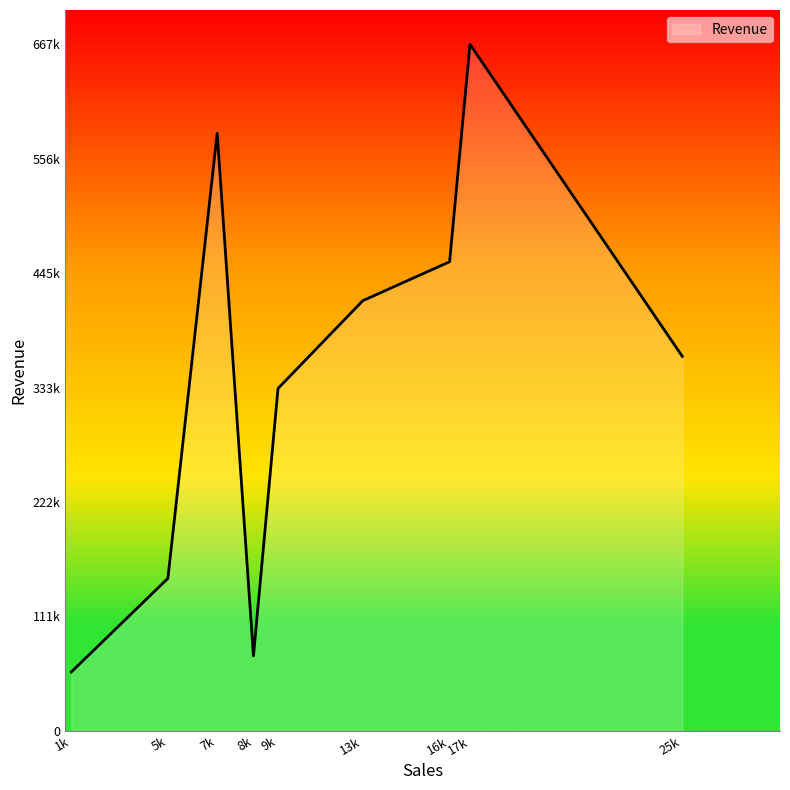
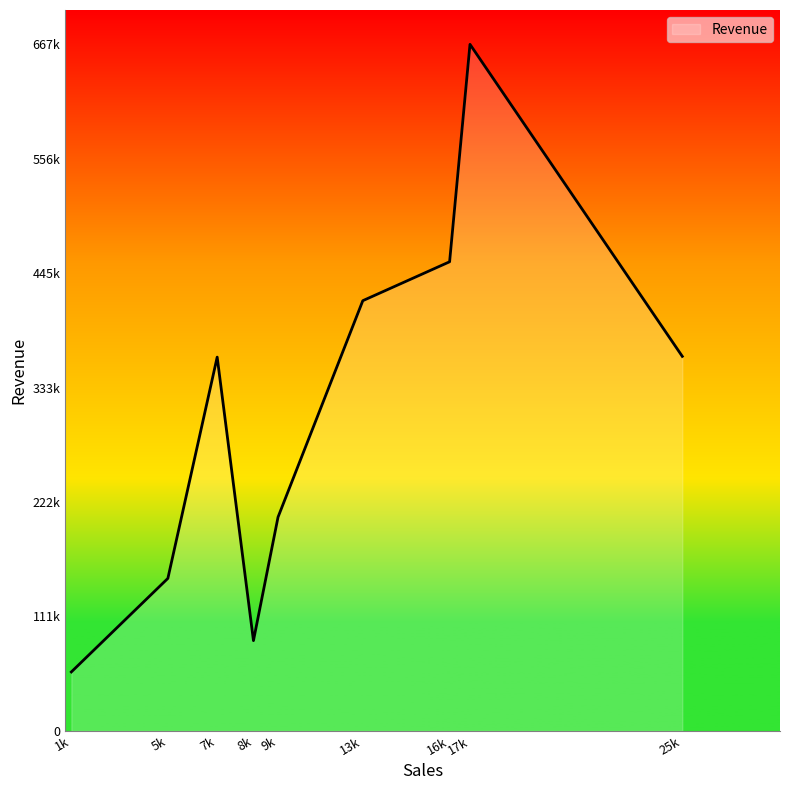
  {
    "1k": 57000,
    "5k": 148000,
-   "7k": 581000,
-   "8k": 73000,
-   "9k": 333000,
+   "7k": 363000,
+   "8k": 88000,
+   "9k": 208000,
    "13k": 418000,
    "16k": 456000,
    "17k": 668000,
    "25k": 364000
  }
